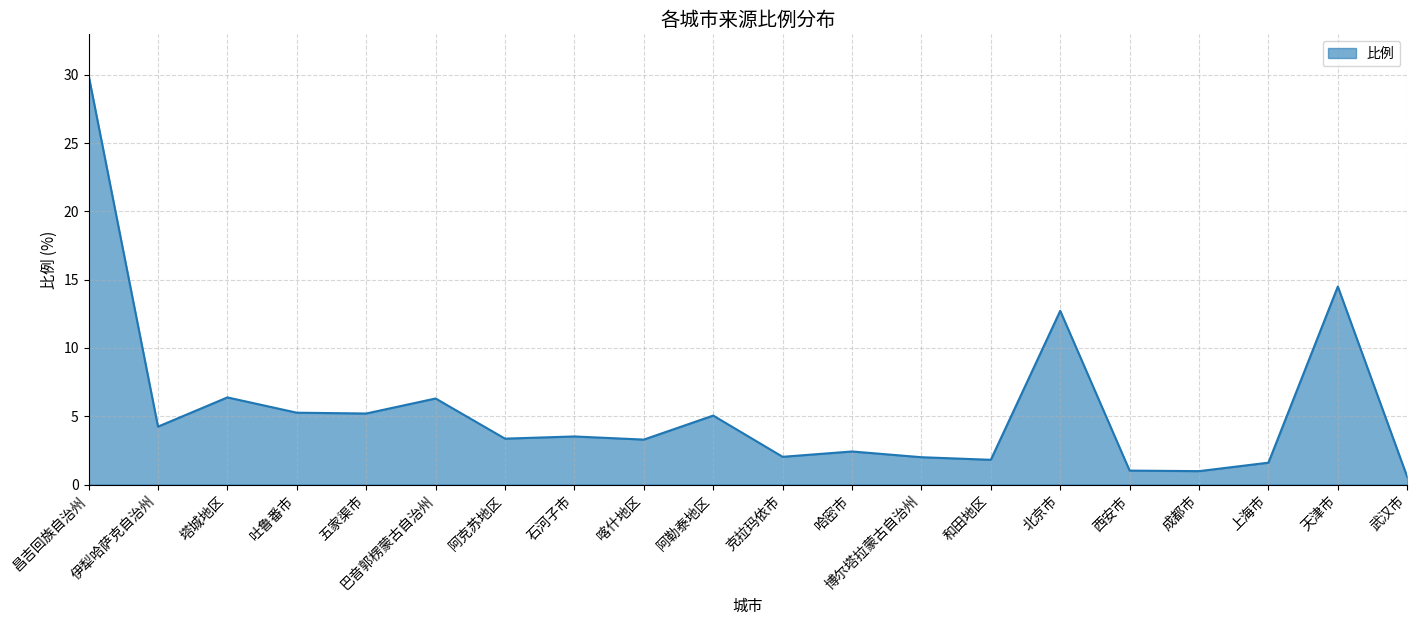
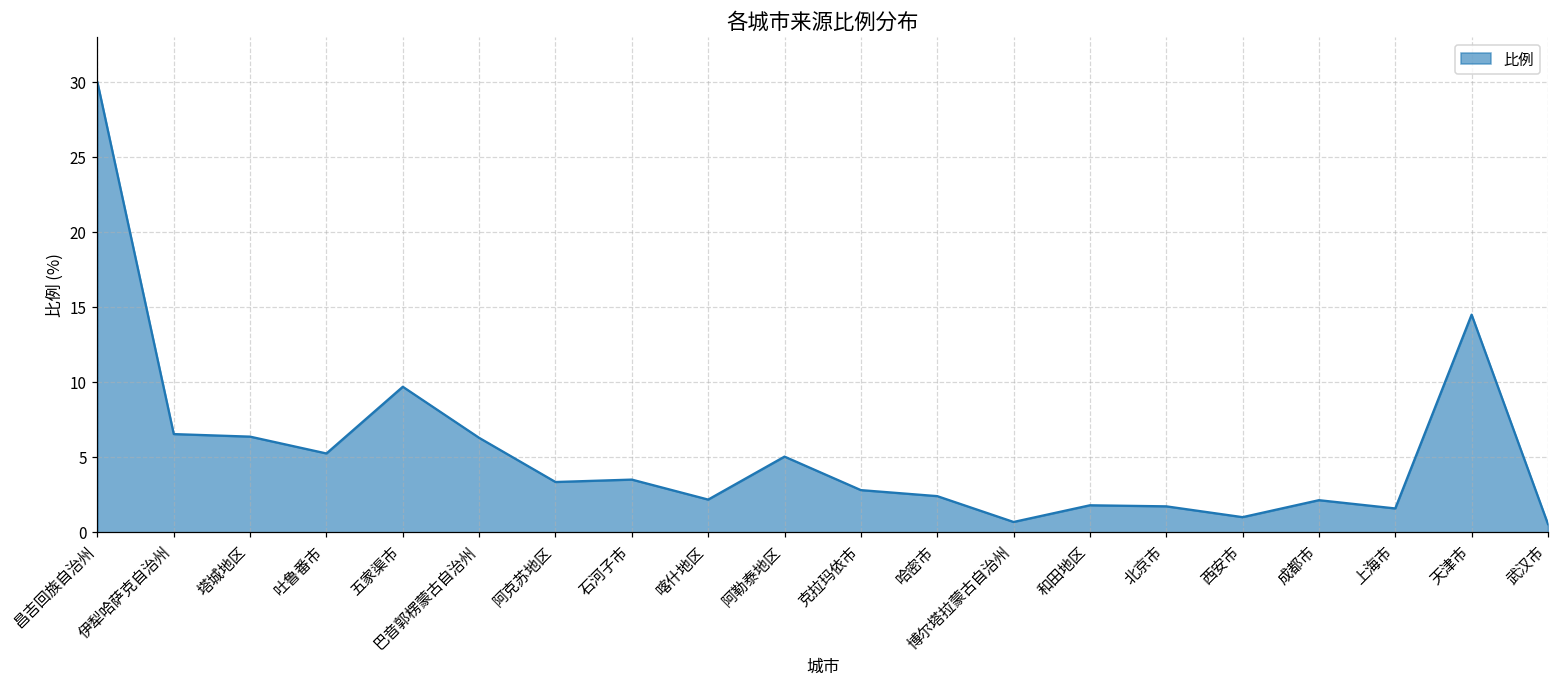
  {
    "昌吉回族自治州": 30.0,
-   "伊犁哈萨克自治州": 4.2,
+   "伊犁哈萨克自治州": 6.6,
    "塔城地区": 6.4,
    "吐鲁番市": 5.3,
-   "五家渠市": 5.2,
+   "五家渠市": 9.7,
    "巴音郭楞蒙古自治州": 6.3,
    "阿克苏地区": 3.4,
    "石河子市": 3.5,
-   "喀什地区": 3.3,
+   "喀什地区": 2.2,
    "阿勒泰地区": 5.1,
-   "克拉玛依市": 2.0,
+   "克拉玛依市": 2.8,
    "哈密市": 2.4,
-   "博尔塔拉蒙古自治州": 2.0,
+   "博尔塔拉蒙古自治州": 0.7,
    "和田地区": 1.8,
-   "北京市": 12.7,
+   "北京市": 1.7,
    "西安市": 1.0,
-   "成都市": 1.0,
+   "成都市": 2.2,
    "上海市": 1.6,
    "天津市": 14.5,
    "武汉市": 0.6
  }
